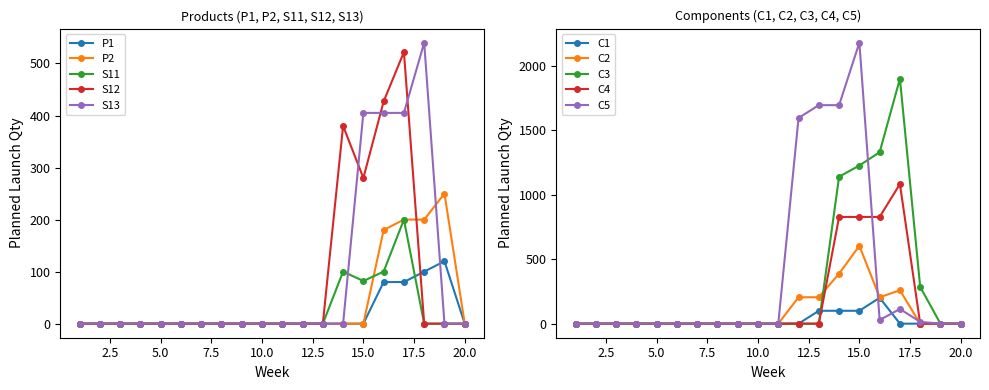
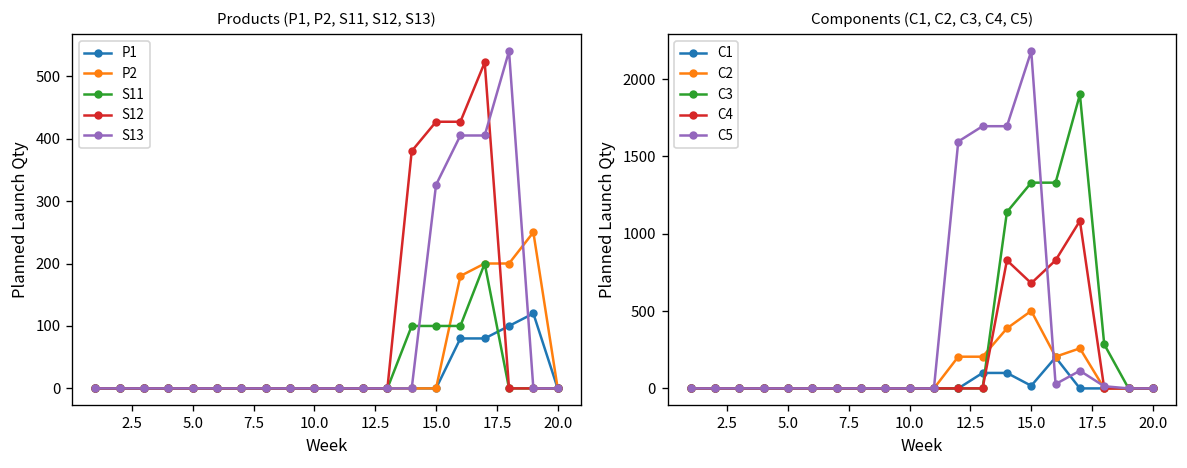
  {
    "Products (P1, P2, S11, S12, S13)": {
      "S11": {
-       "15.0": 80
+       "15.0": 100
      },
      "S12": {
-       "15.0": 280
+       "15.0": 430
      },
      "S13": {
-       "15.0": 410
+       "15.0": 330
      }
    },
    "Components (C1, C2, C3, C4, C5)": {
      "C1": {
-       "15.0": 100
+       "15.0": 20
      },
      "C2": {
-       "15.0": 600
+       "15.0": 500
      },
      "C3": {
-       "15.0": 1230
+       "15.0": 1330
      },
      "C4": {
-       "15.0": 830
+       "15.0": 680
      },
      "C5": {
        "15.0": 2180
      }
    }
  }
